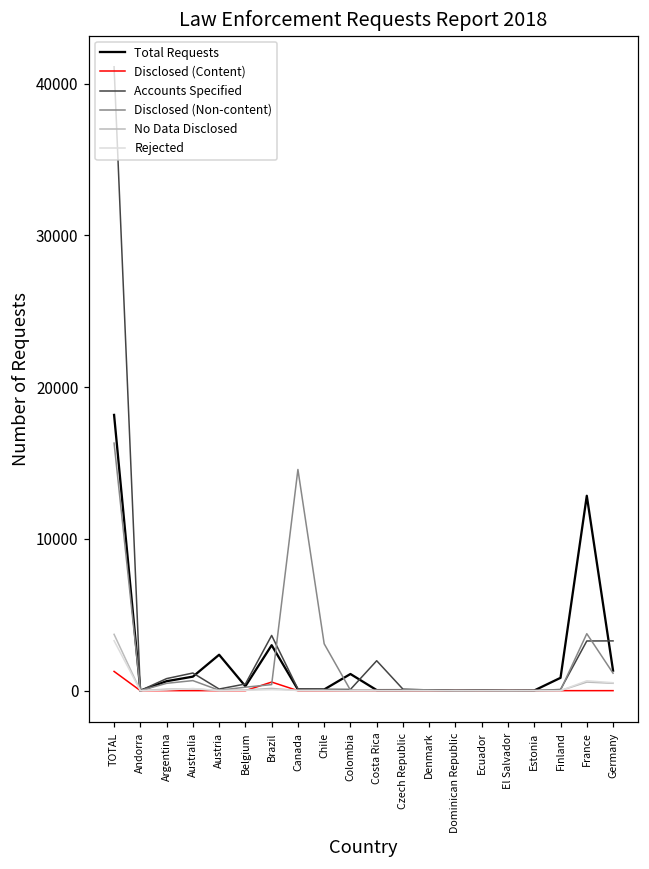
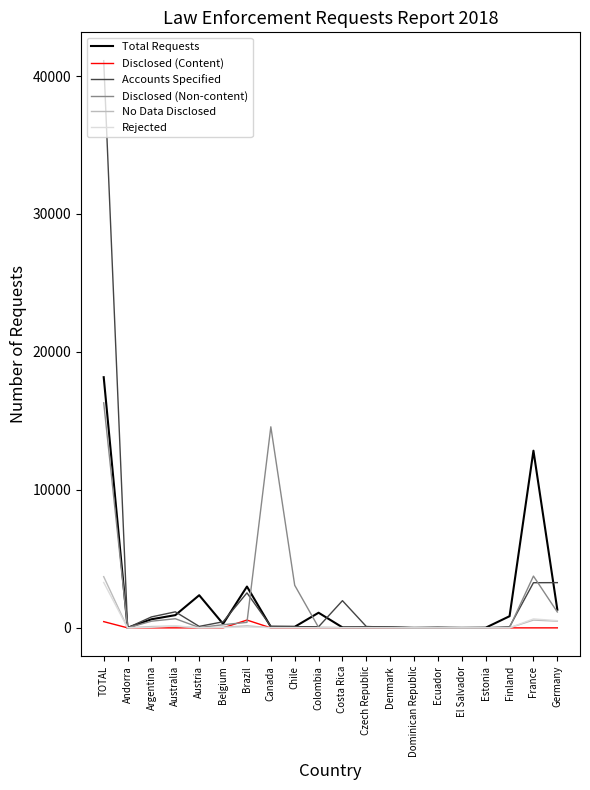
  {
    "Total Requests": {
      "TOTAL": 18200,
      "Australia": 900,
      "Austria": 2400,
      "Brazil": 3000,
      "Colombia": 1100,
      "Finland": 800,
      "France": 12800
    },
    "Disclosed (Content)": {
-     "TOTAL": 1300,
+     "TOTAL": 500,
      "France": 0,
      "Germany": 0
    },
    "Accounts Specified": {
      "Australia": 1200,
-     "Brazil": 3600,
+     "Brazil": 2500,
      "Costa Rica": 2000,
      "France": 3300,
      "Germany": 3300
    },
    "Disclosed (Non-content)": {
      "TOTAL": 16300,
      "Australia": 700,
      "Canada": 14600,
      "Chile": 3100,
      "France": 3800
    }
  }
